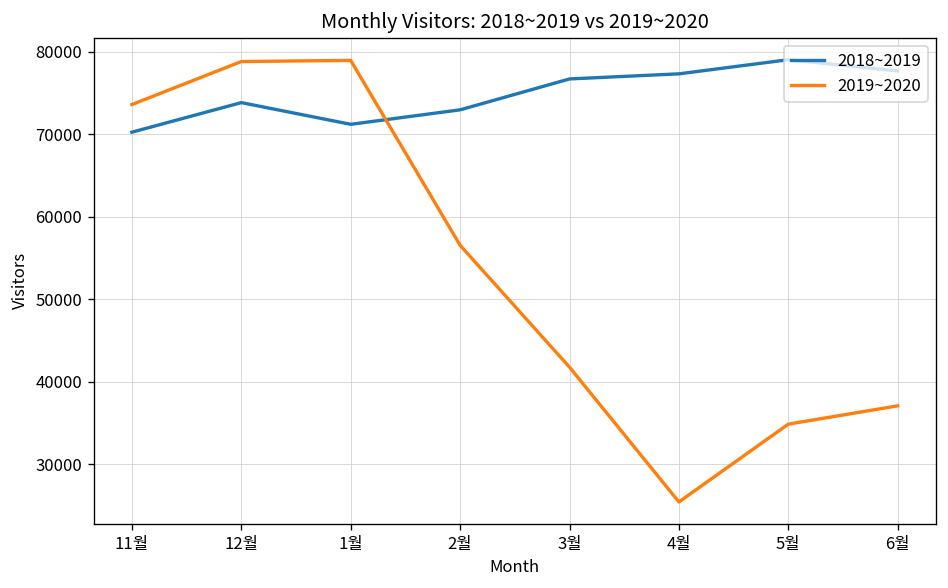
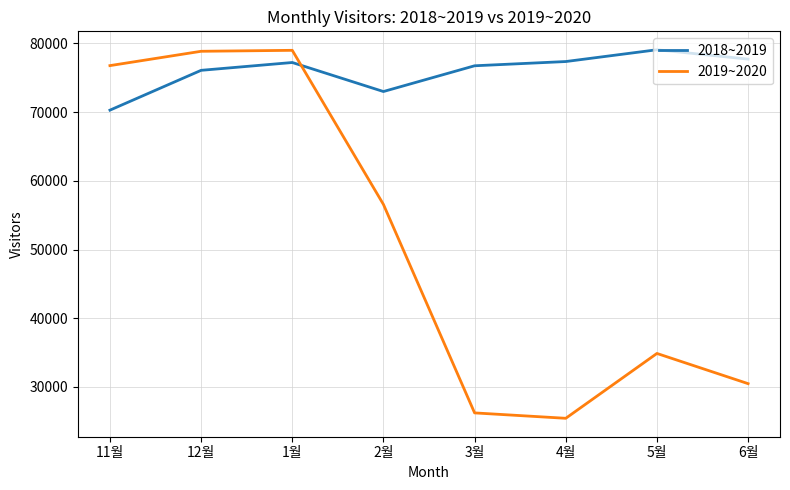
  {
    "2018~2019": {
      "11월": 70000,
-     "12월": 74000,
-     "1월": 71000,
+     "12월": 76000,
+     "1월": 77000,
      "2월": 73000,
      "3월": 77000,
      "4월": 77000
    },
    "2019~2020": {
-     "11월": 74000,
+     "11월": 77000,
      "12월": 79000,
      "1월": 79000,
      "2월": 57000,
-     "3월": 42000,
+     "3월": 26000,
      "4월": 25000,
      "5월": 35000,
-     "6월": 37000
+     "6월": 30000
    }
  }
